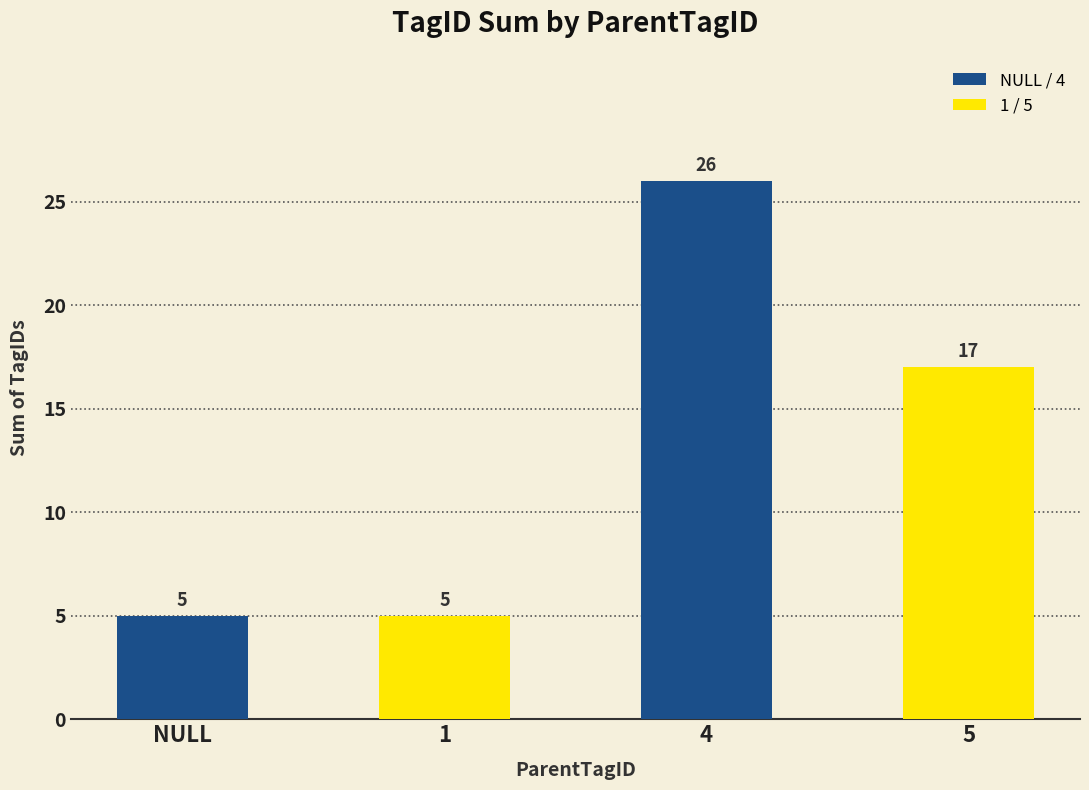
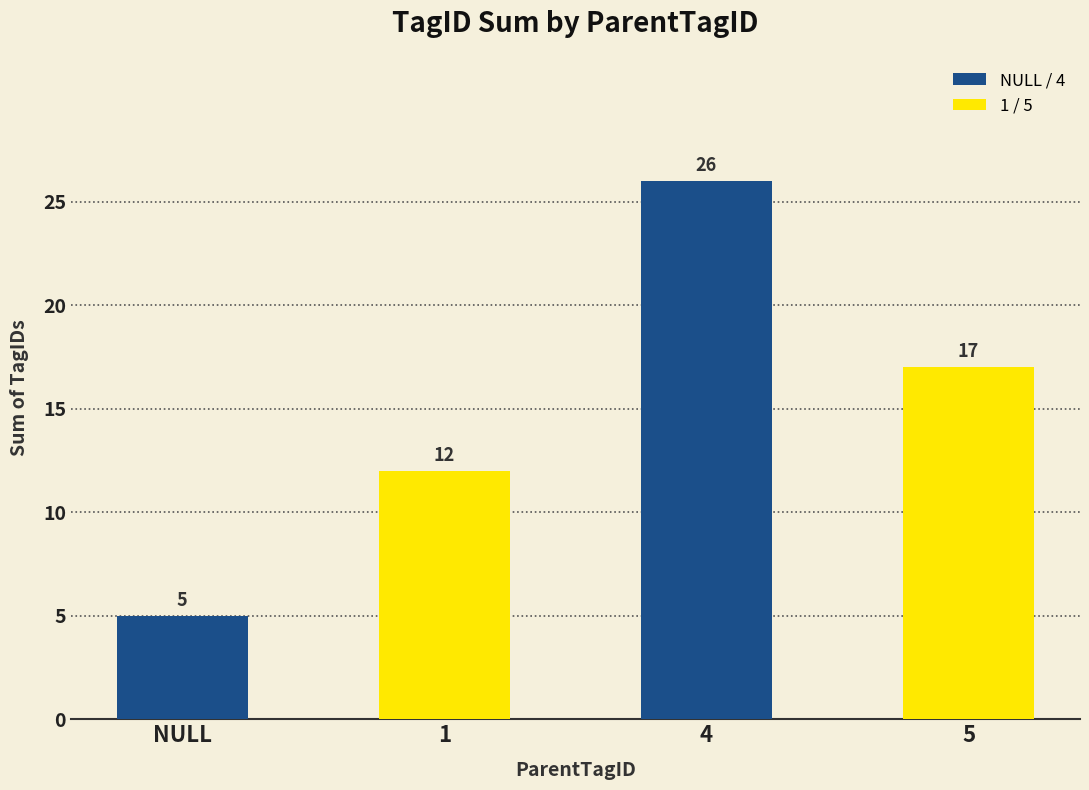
  {
    "NULL": 5,
-   "1": 5,
+   "1": 12,
    "4": 26,
    "5": 17
  }
